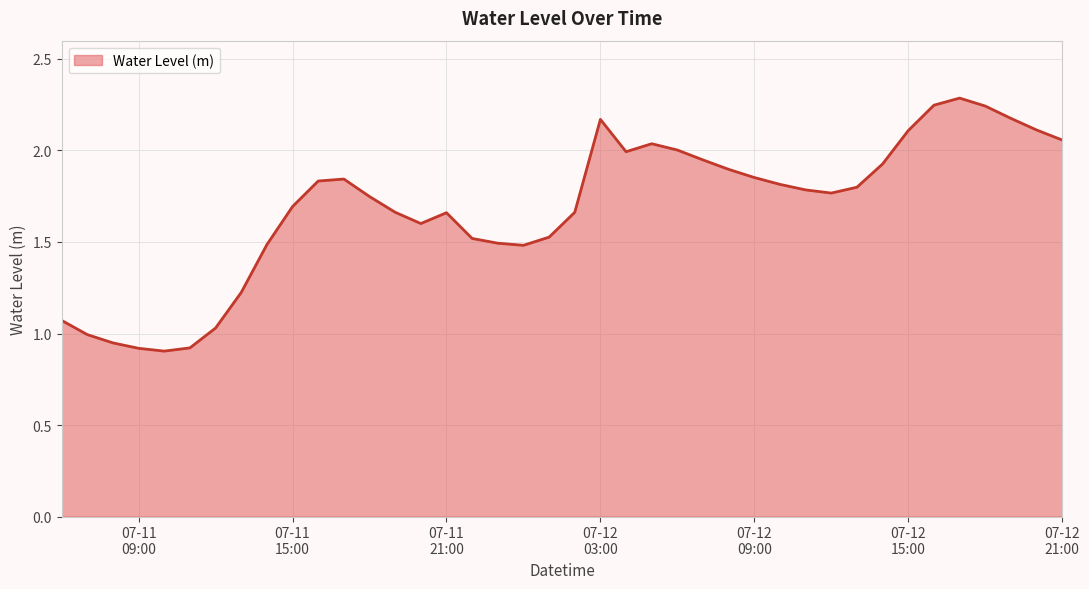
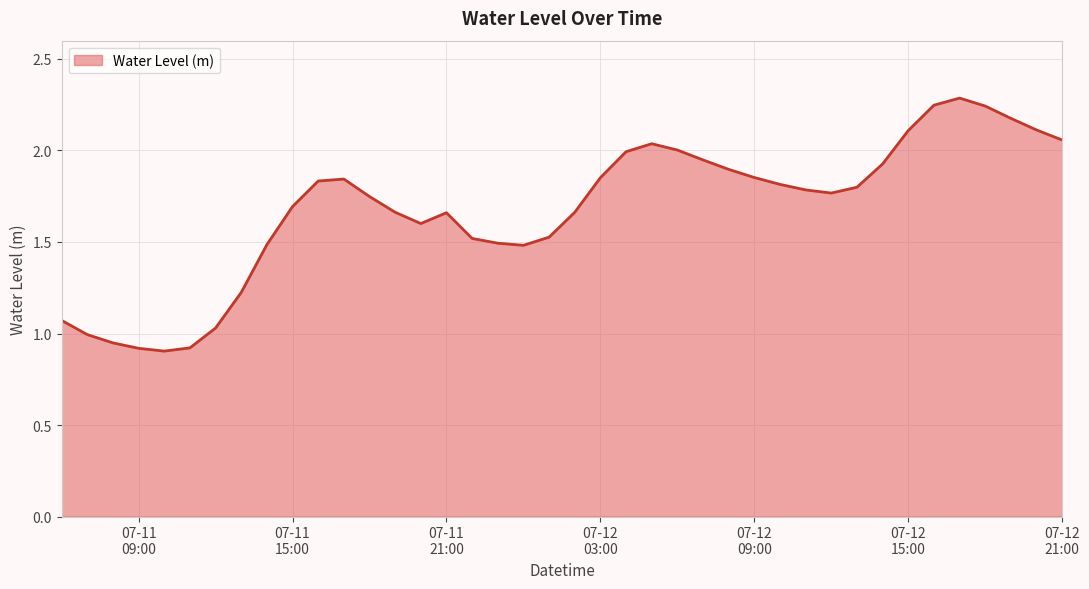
  {
    "07-11 09:00": 0.92,
    "07-11 15:00": 1.69,
    "07-11 21:00": 1.66,
-   "07-12 03:00": 2.17,
+   "07-12 03:00": 1.85,
    "07-12 09:00": 1.85,
    "07-12 15:00": 2.11,
    "07-12 21:00": 2.06
  }
